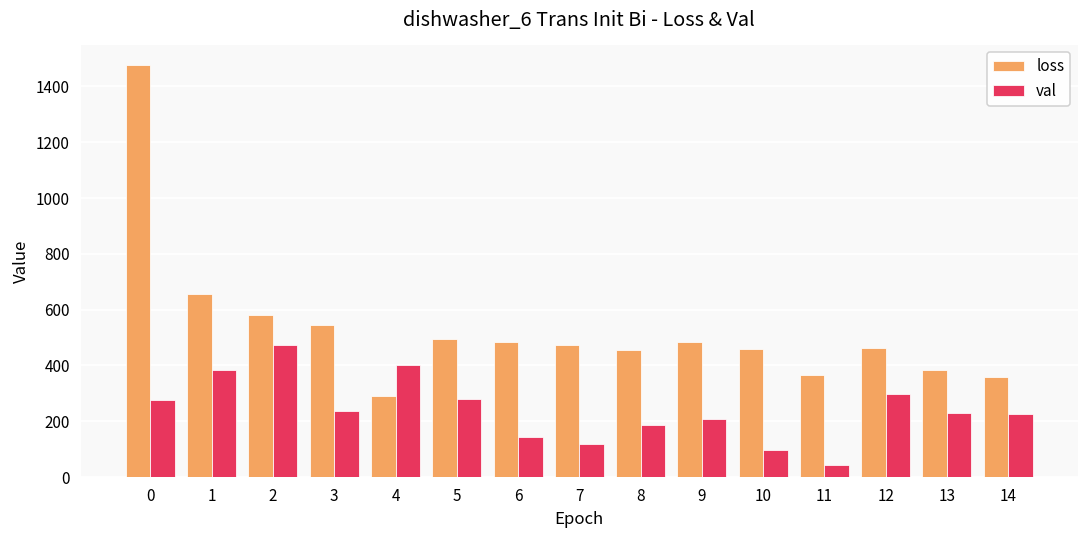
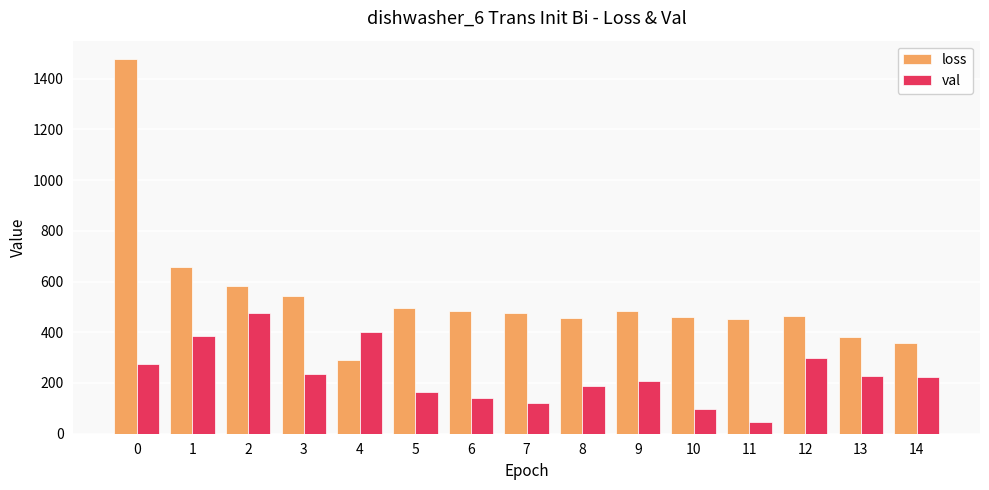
  {
    "loss": {
      "0": 1480,
      "1": 660,
      "2": 580,
      "3": 540,
      "4": 290,
      "5": 500,
      "6": 480,
      "7": 470,
      "8": 450,
      "9": 480,
      "10": 460,
-     "11": 370,
+     "11": 450,
      "12": 460,
      "13": 380,
      "14": 360
    },
    "val": {
      "0": 280,
      "1": 390,
      "2": 480,
      "3": 240,
      "4": 400,
-     "5": 280,
+     "5": 160,
      "6": 140,
      "7": 120,
      "8": 190,
      "9": 210,
      "10": 100,
      "11": 40,
      "12": 300,
      "13": 230,
      "14": 230
    }
  }
